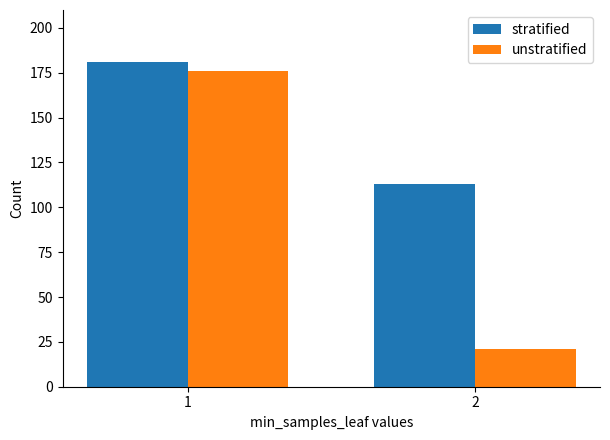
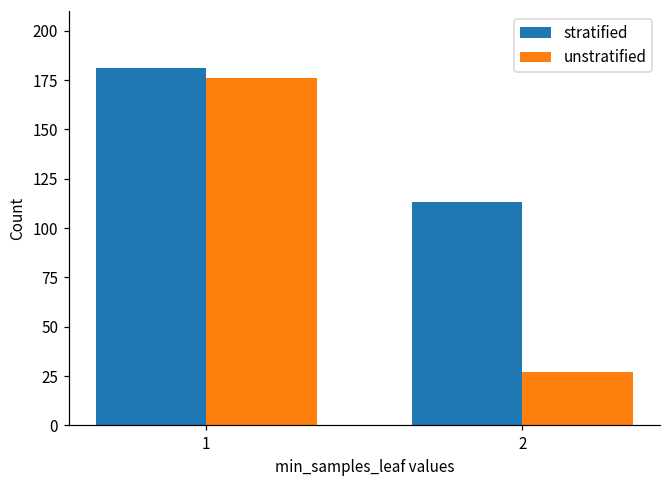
  {
    "stratified": {
      "1": 181,
      "2": 113
    },
    "unstratified": {
      "1": 176,
-     "2": 21
+     "2": 27
    }
  }
